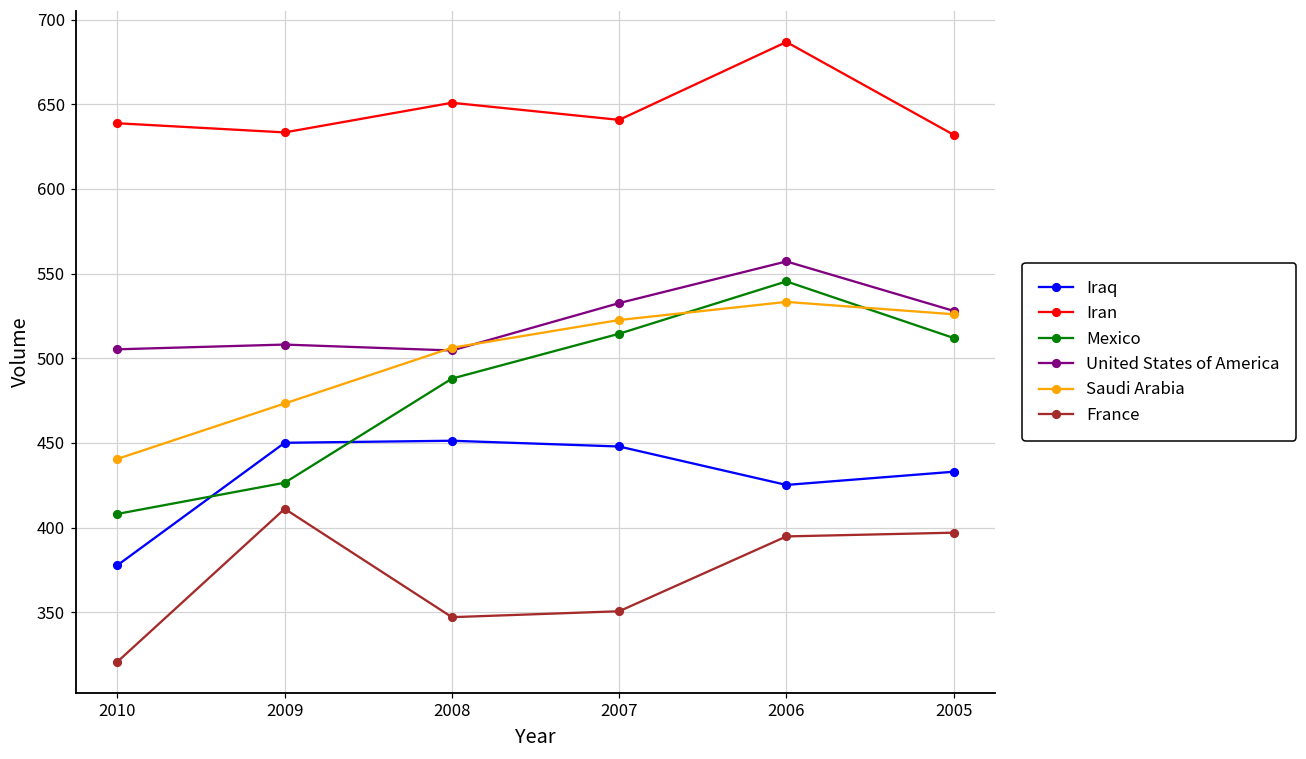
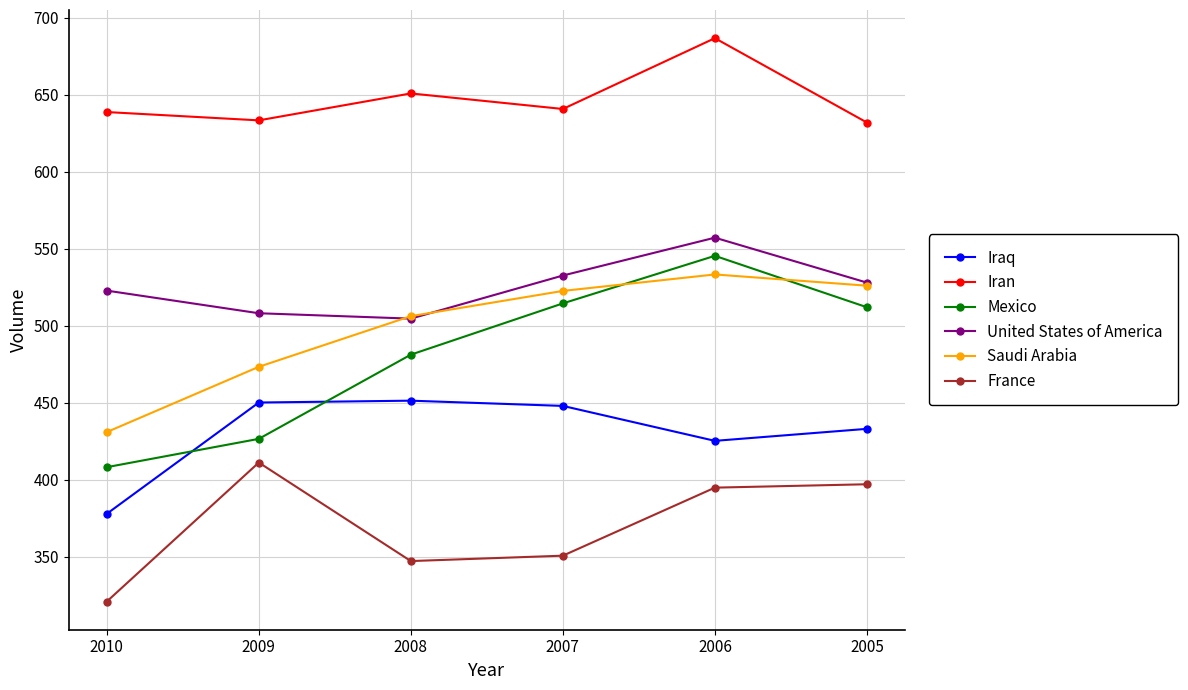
  {
    "Iraq": {
      "2010": 378,
      "2009": 450,
      "2008": 451,
      "2007": 448,
      "2006": 425,
      "2005": 433
    },
    "Iran": {
      "2010": 639,
      "2009": 633,
      "2008": 651,
      "2007": 641,
      "2006": 687,
      "2005": 632
    },
    "Mexico": {
      "2010": 408,
      "2009": 427,
-     "2008": 488,
+     "2008": 481,
      "2007": 515,
      "2006": 545,
      "2005": 512
    },
    "United States of America": {
-     "2010": 505,
+     "2010": 523,
      "2009": 508,
      "2007": 533,
      "2006": 557,
      "2005": 528
    },
    "Saudi Arabia": {
-     "2010": 441,
+     "2010": 431,
      "2009": 473,
      "2007": 523,
      "2006": 533,
      "2005": 526
    },
    "France": {
      "2010": 321,
      "2009": 411,
      "2008": 347,
      "2007": 351,
      "2006": 395,
      "2005": 397
    }
  }
